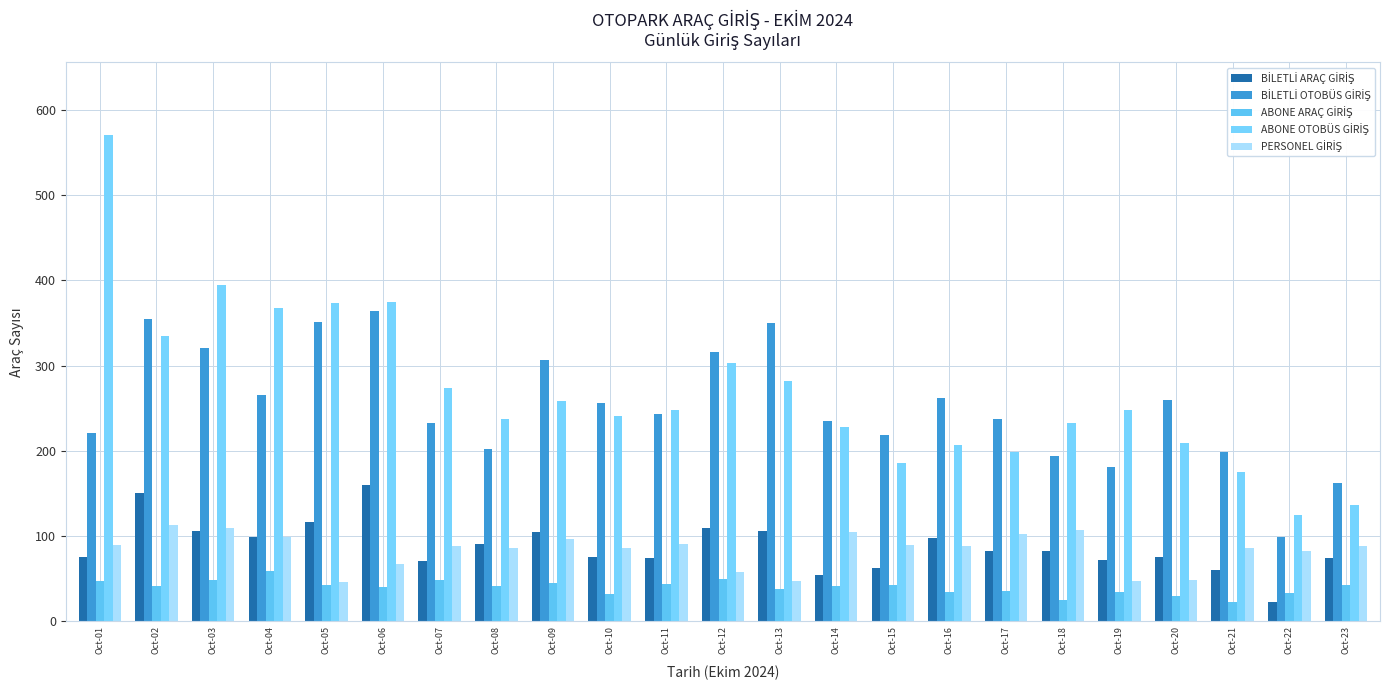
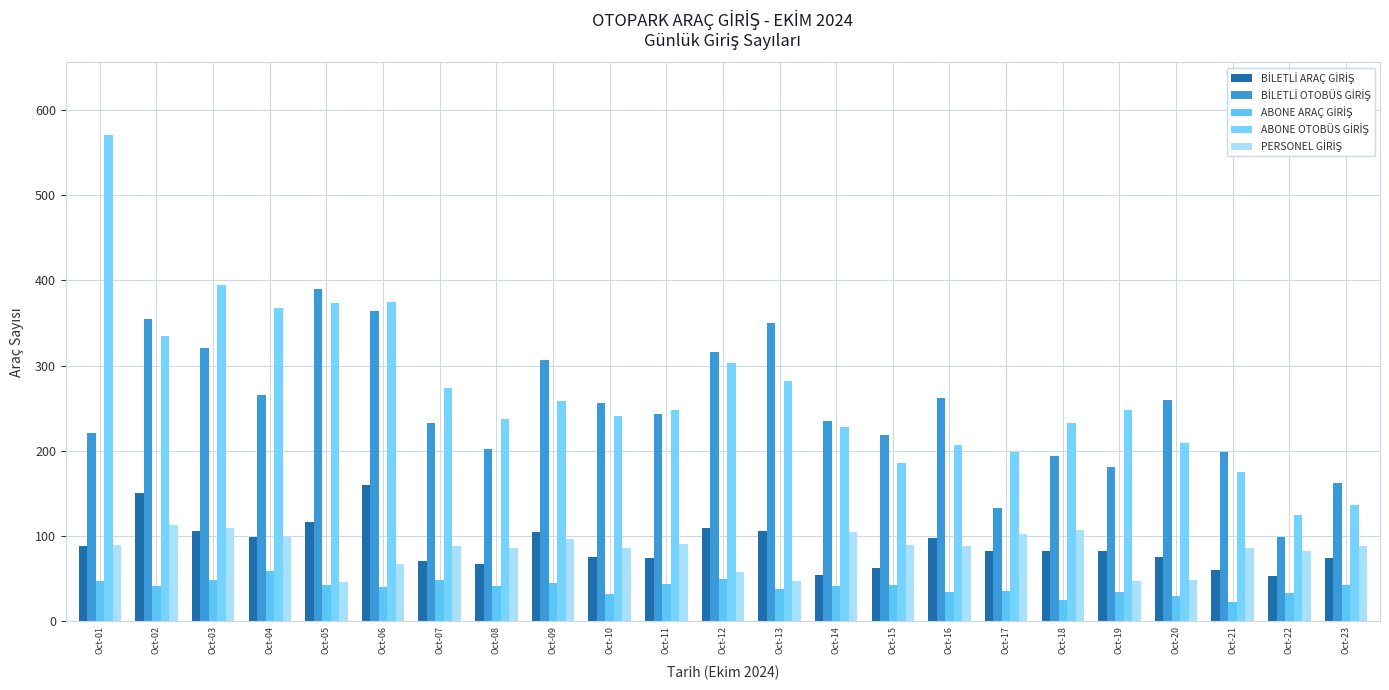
  {
    "BİLETLİ ARAÇ GİRİŞ": {
-     "Oct-01": 80,
+     "Oct-01": 90,
      "Oct-02": 150,
      "Oct-03": 110,
      "Oct-04": 100,
      "Oct-05": 120,
      "Oct-06": 160,
      "Oct-07": 70,
-     "Oct-08": 90,
+     "Oct-08": 70,
      "Oct-09": 110,
      "Oct-10": 80,
      "Oct-11": 70,
      "Oct-12": 110,
      "Oct-13": 110,
      "Oct-14": 50,
      "Oct-15": 60,
      "Oct-16": 100,
      "Oct-17": 80,
      "Oct-18": 80,
-     "Oct-19": 70,
+     "Oct-19": 80,
      "Oct-20": 80,
      "Oct-21": 60,
-     "Oct-22": 20,
+     "Oct-22": 50,
      "Oct-23": 70
    },
    "BİLETLİ OTOBÜS GİRİŞ": {
      "Oct-01": 220,
      "Oct-02": 360,
      "Oct-03": 320,
      "Oct-04": 270,
-     "Oct-05": 350,
+     "Oct-05": 390,
      "Oct-06": 360,
      "Oct-07": 230,
      "Oct-08": 200,
      "Oct-09": 310,
      "Oct-10": 260,
      "Oct-11": 240,
      "Oct-12": 320,
      "Oct-13": 350,
      "Oct-14": 240,
      "Oct-15": 220,
      "Oct-16": 260,
-     "Oct-17": 240,
+     "Oct-17": 130,
      "Oct-18": 190,
      "Oct-19": 180,
      "Oct-20": 260,
      "Oct-21": 200,
      "Oct-22": 100,
      "Oct-23": 160
    }
  }
